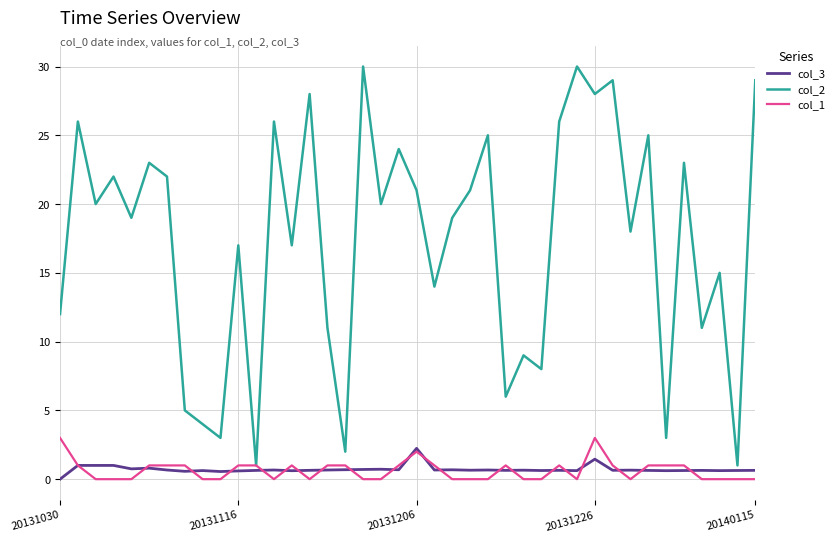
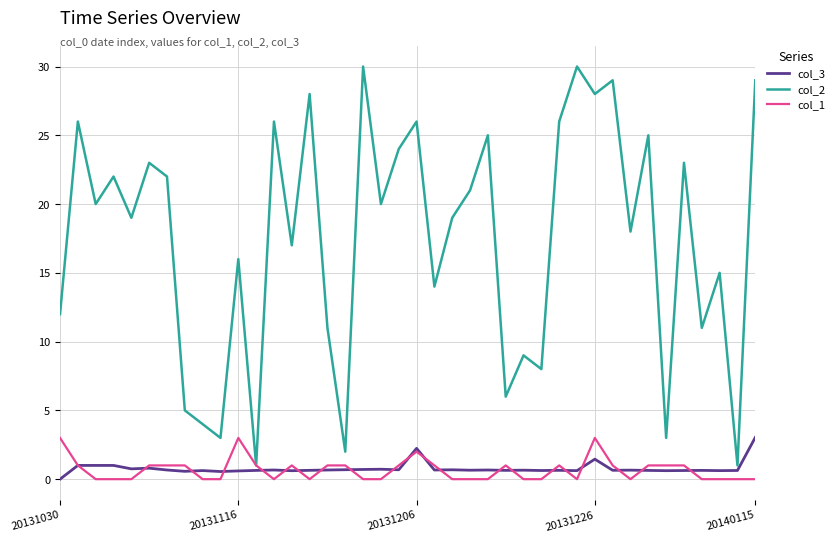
  {
    "col_3": {
      "20131030": 0.0,
      "20131116": 0.6,
      "20131206": 2.2,
      "20131226": 1.5,
-     "20140115": 0.6
+     "20140115": 3.0
    },
    "col_2": {
      "20131030": 12,
-     "20131116": 17,
-     "20131206": 21,
+     "20131116": 16,
+     "20131206": 26,
      "20131226": 28,
      "20140115": 29
    },
    "col_1": {
      "20131030": 3,
-     "20131116": 1,
+     "20131116": 3,
      "20131206": 2,
      "20131226": 3,
      "20140115": 0
    }
  }
